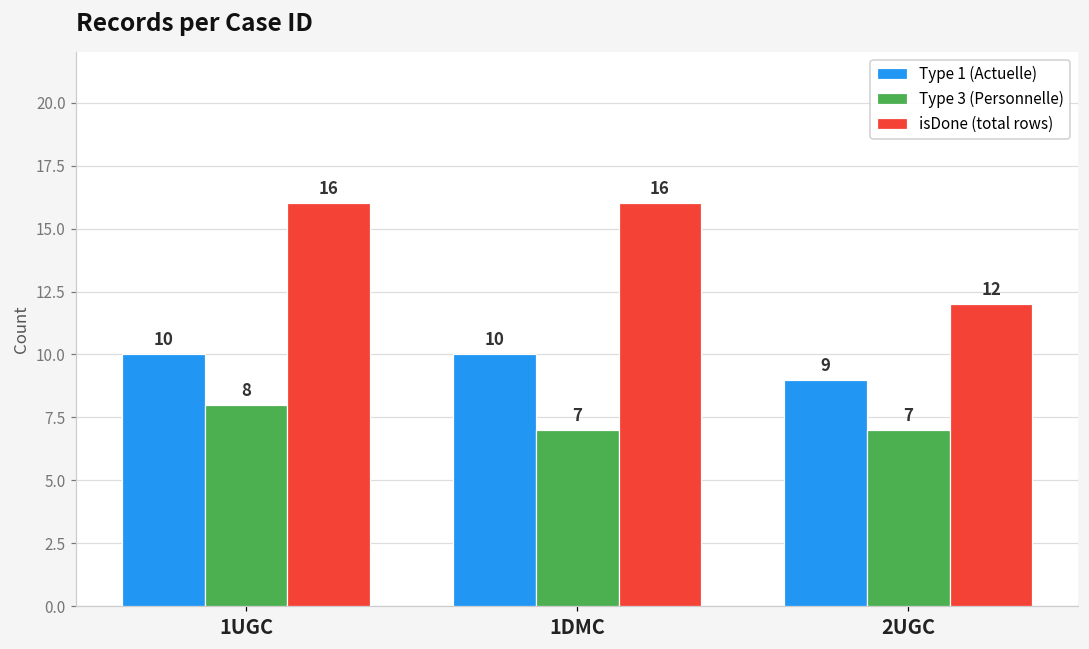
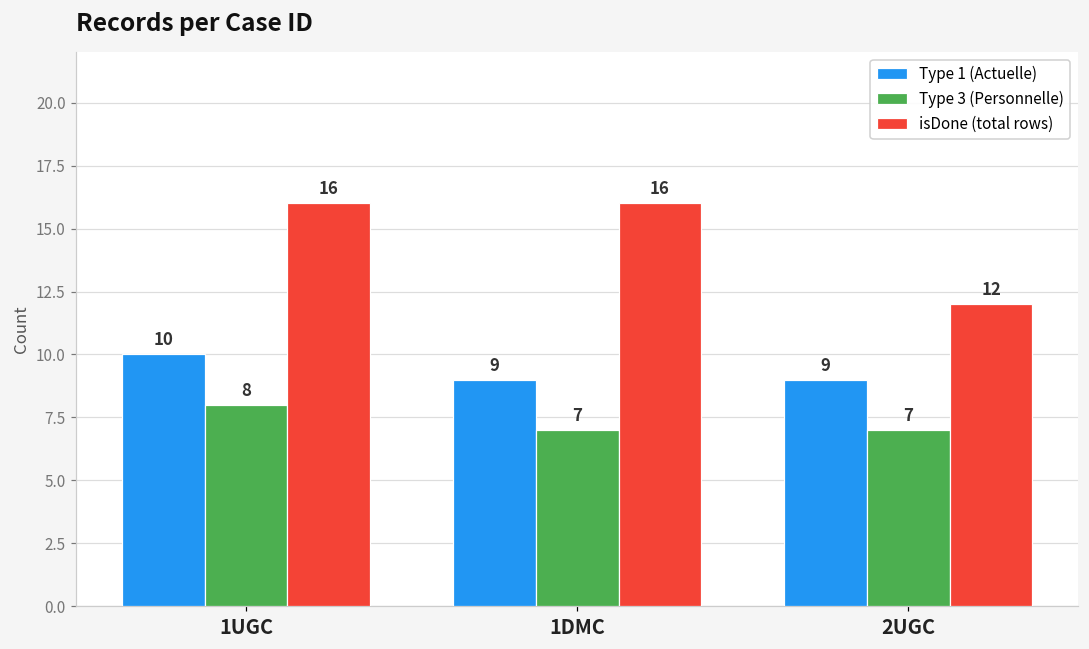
  {
    "Type 1 (Actuelle)": {
      "1UGC": 10,
-     "1DMC": 10,
+     "1DMC": 9,
      "2UGC": 9
    },
    "Type 3 (Personnelle)": {
      "1UGC": 8,
      "1DMC": 7,
      "2UGC": 7
    },
    "isDone (total rows)": {
      "1UGC": 16,
      "1DMC": 16,
      "2UGC": 12
    }
  }
